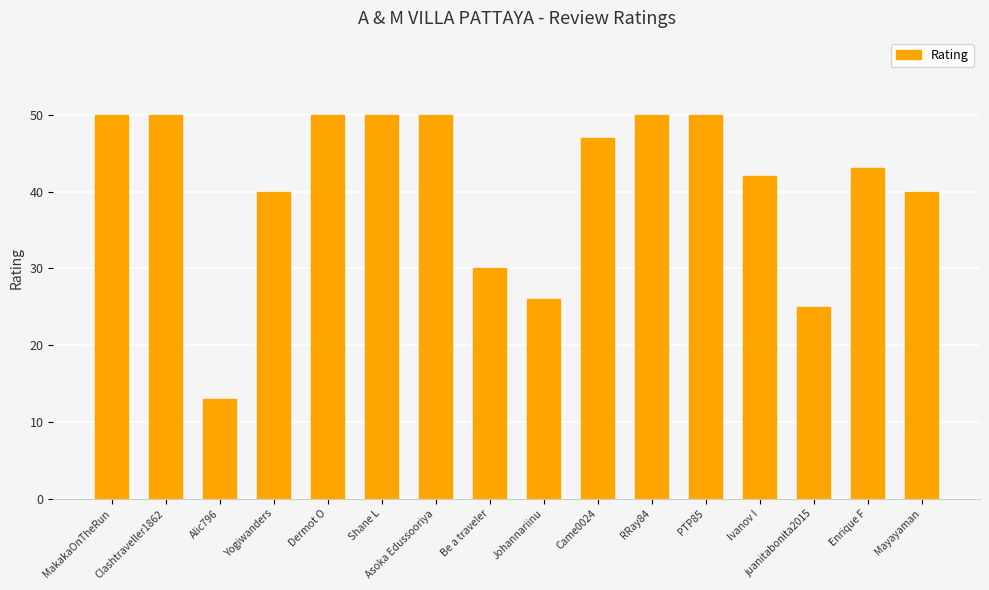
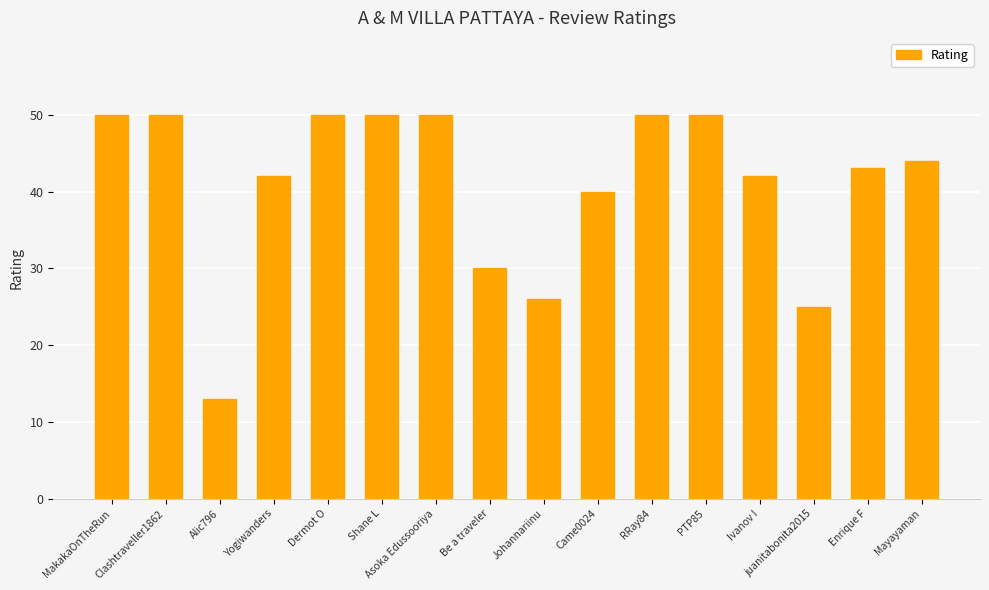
  {
    "MakakaOnTheRun": 50,
    "Clashtraveller1862": 50,
    "Alic796": 13,
-   "Yogiwanders": 40,
+   "Yogiwanders": 42,
    "Dermot O": 50,
    "Shane L": 50,
    "Asoka Edussooriya": 50,
    "Be a traveler": 30,
    "Johannariinu": 26,
-   "Came0024": 47,
+   "Came0024": 40,
    "RRay84": 50,
    "PTP85": 50,
    "Ivanov I": 42,
    "juanitabonita2015": 25,
    "Enrique F": 43,
-   "Mayayaman": 40
+   "Mayayaman": 44
  }
